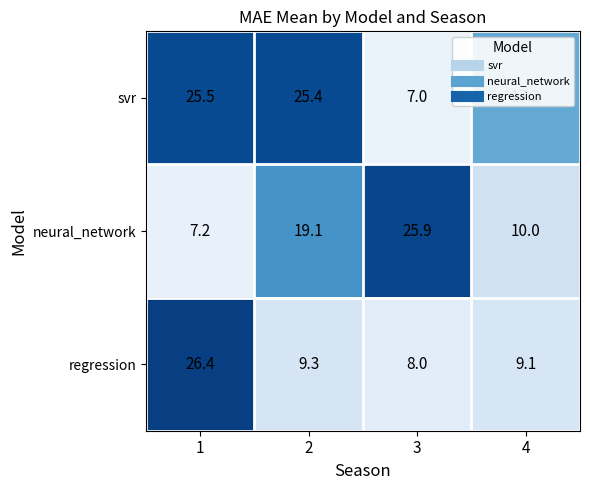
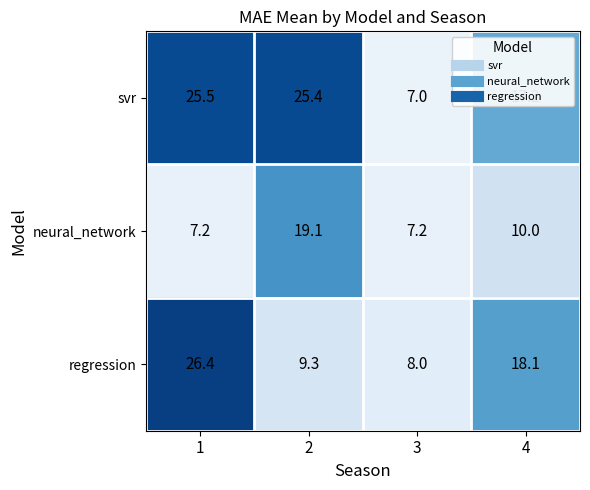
  {
    "svr": {
      "1": 25.5,
      "2": 25.4,
      "3": 7.0
    },
    "neural_network": {
      "1": 7.2,
      "2": 19.1,
-     "3": 25.9,
+     "3": 7.2,
      "4": 10.0
    },
    "regression": {
      "1": 26.4,
      "2": 9.3,
      "3": 8.0,
-     "4": 9.1
+     "4": 18.1
    }
  }
